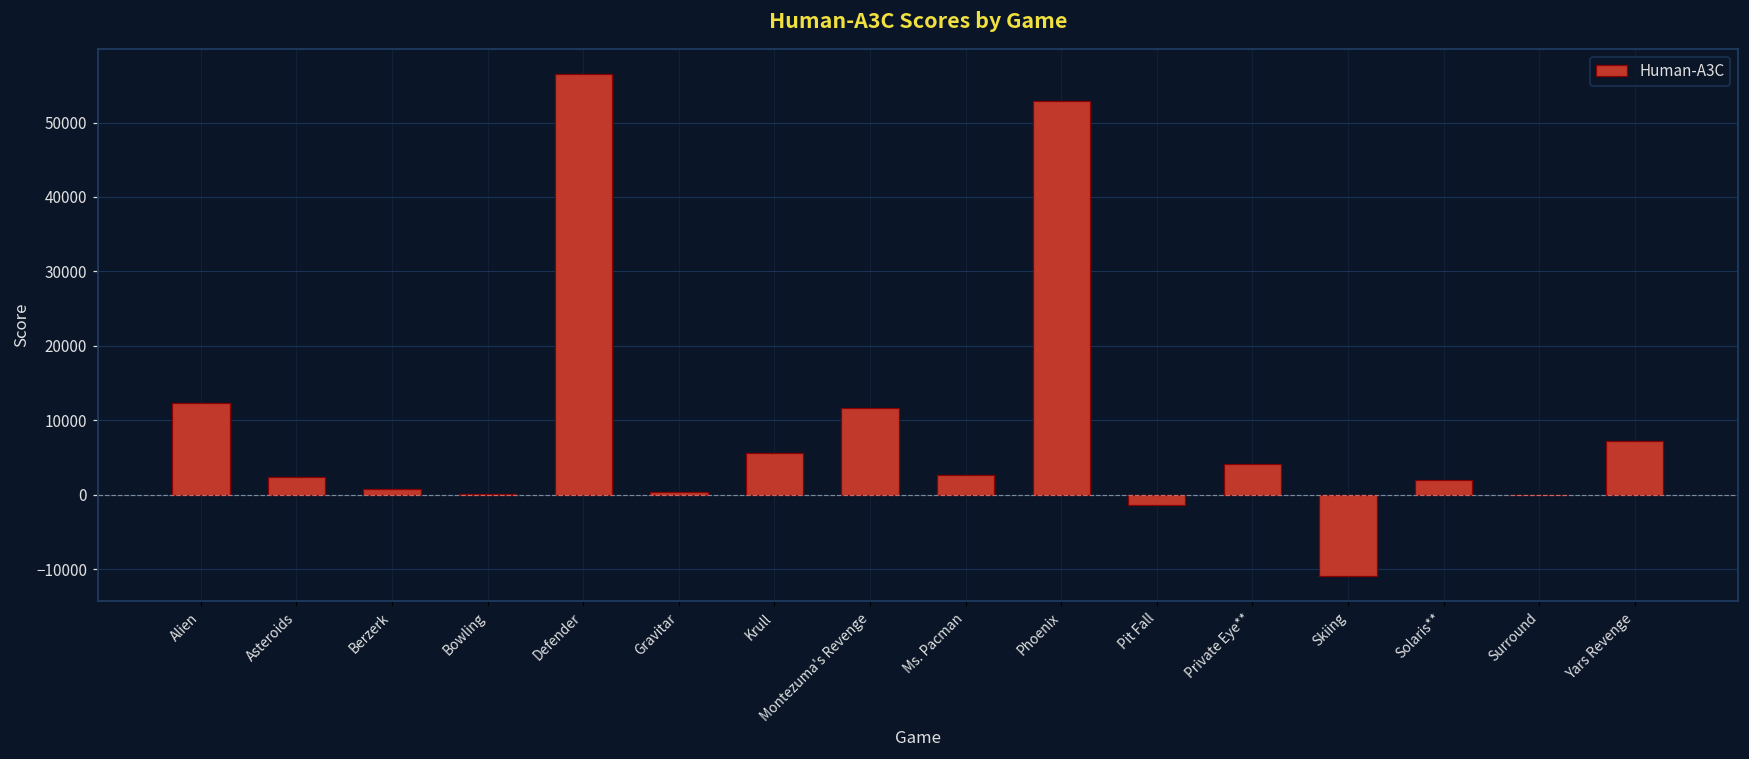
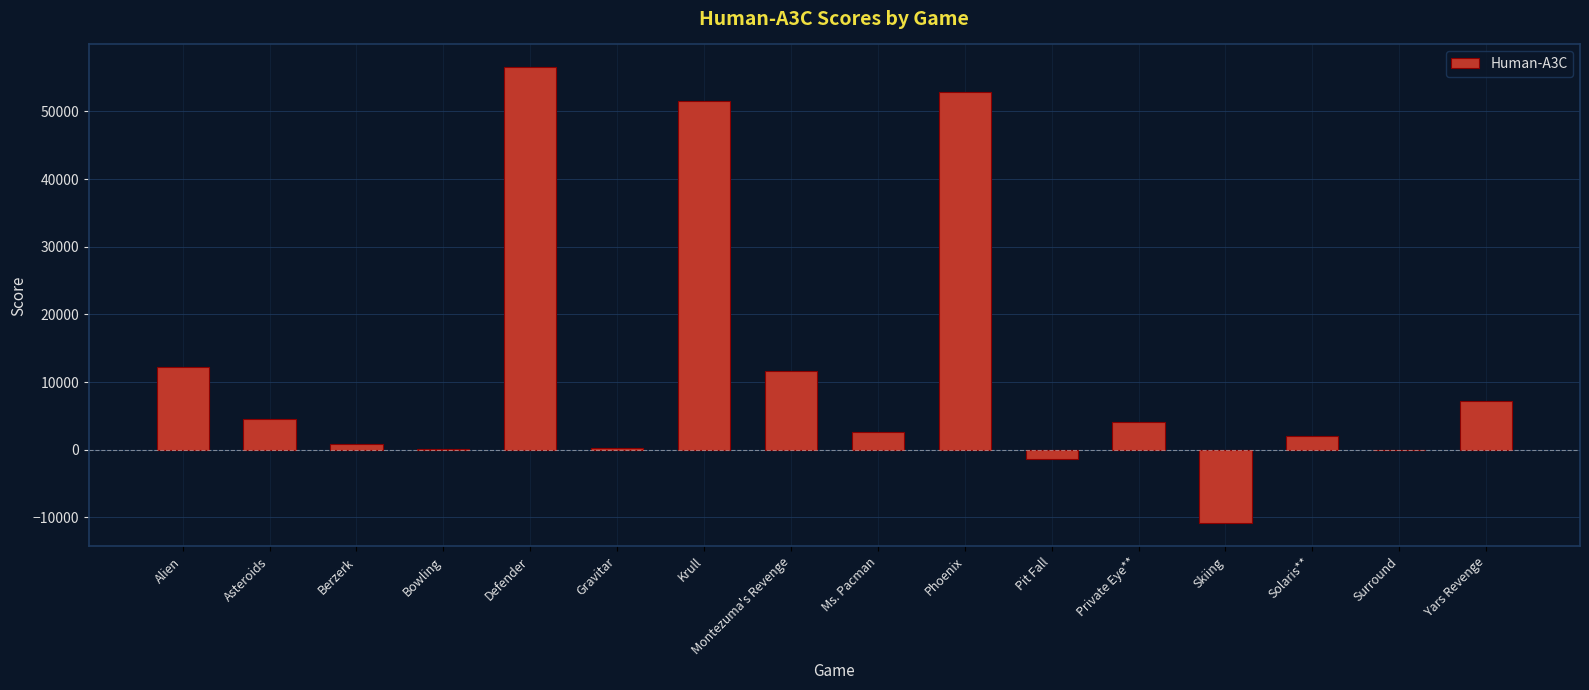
  {
    "Alien": 12000,
-   "Asteroids": 2000,
+   "Asteroids": 4000,
    "Berzerk": 1000,
    "Defender": 57000,
-   "Krull": 6000,
+   "Krull": 52000,
    "Montezuma's Revenge": 12000,
    "Ms. Pacman": 3000,
    "Phoenix": 53000,
    "Pit Fall": -1000,
    "Private Eye**": 4000,
    "Skiing": -11000,
    "Solaris**": 2000,
    "Yars Revenge": 7000
  }
